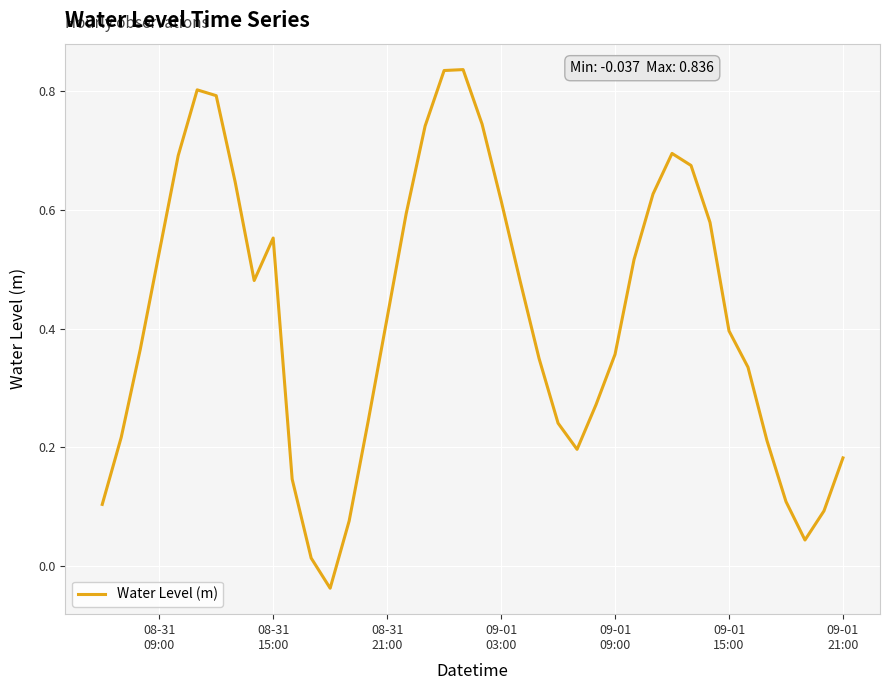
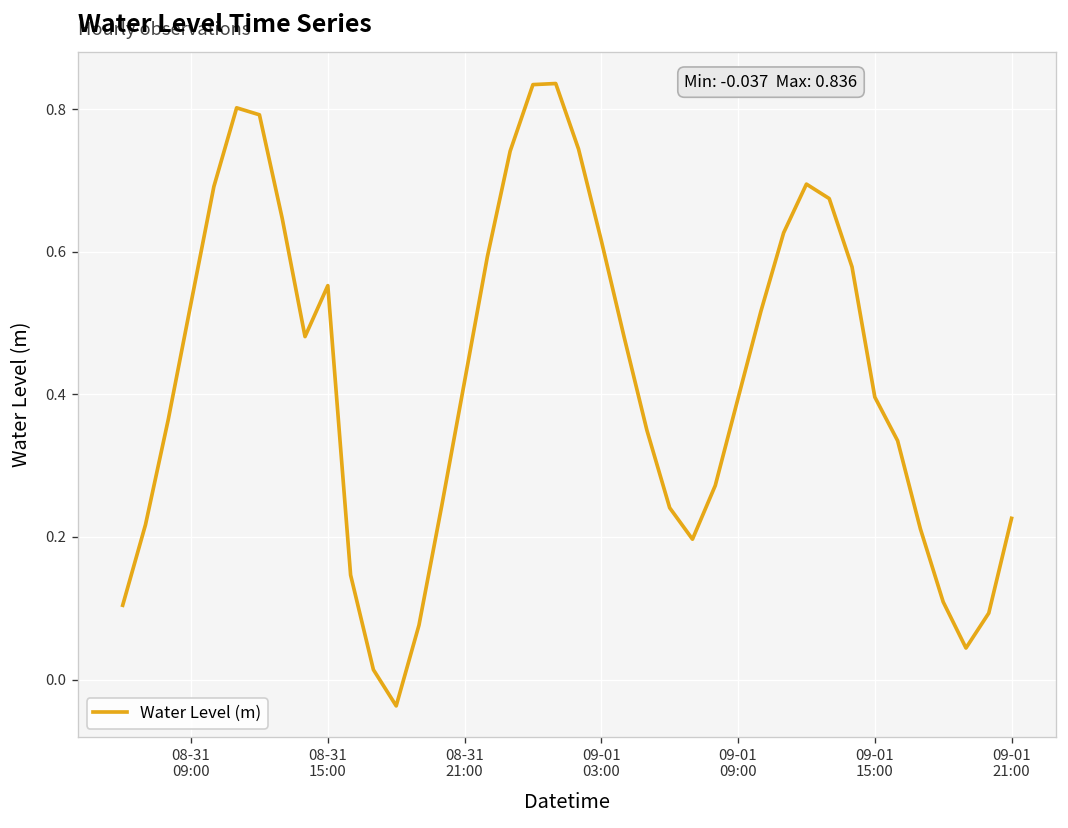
  {
    "08-31 09:00": 0.53,
    "08-31 15:00": 0.55,
    "08-31 21:00": 0.42,
    "09-01 03:00": 0.62,
-   "09-01 09:00": 0.36,
+   "09-01 09:00": 0.39,
    "09-01 15:00": 0.40,
-   "09-01 21:00": 0.18
+   "09-01 21:00": 0.23
  }
